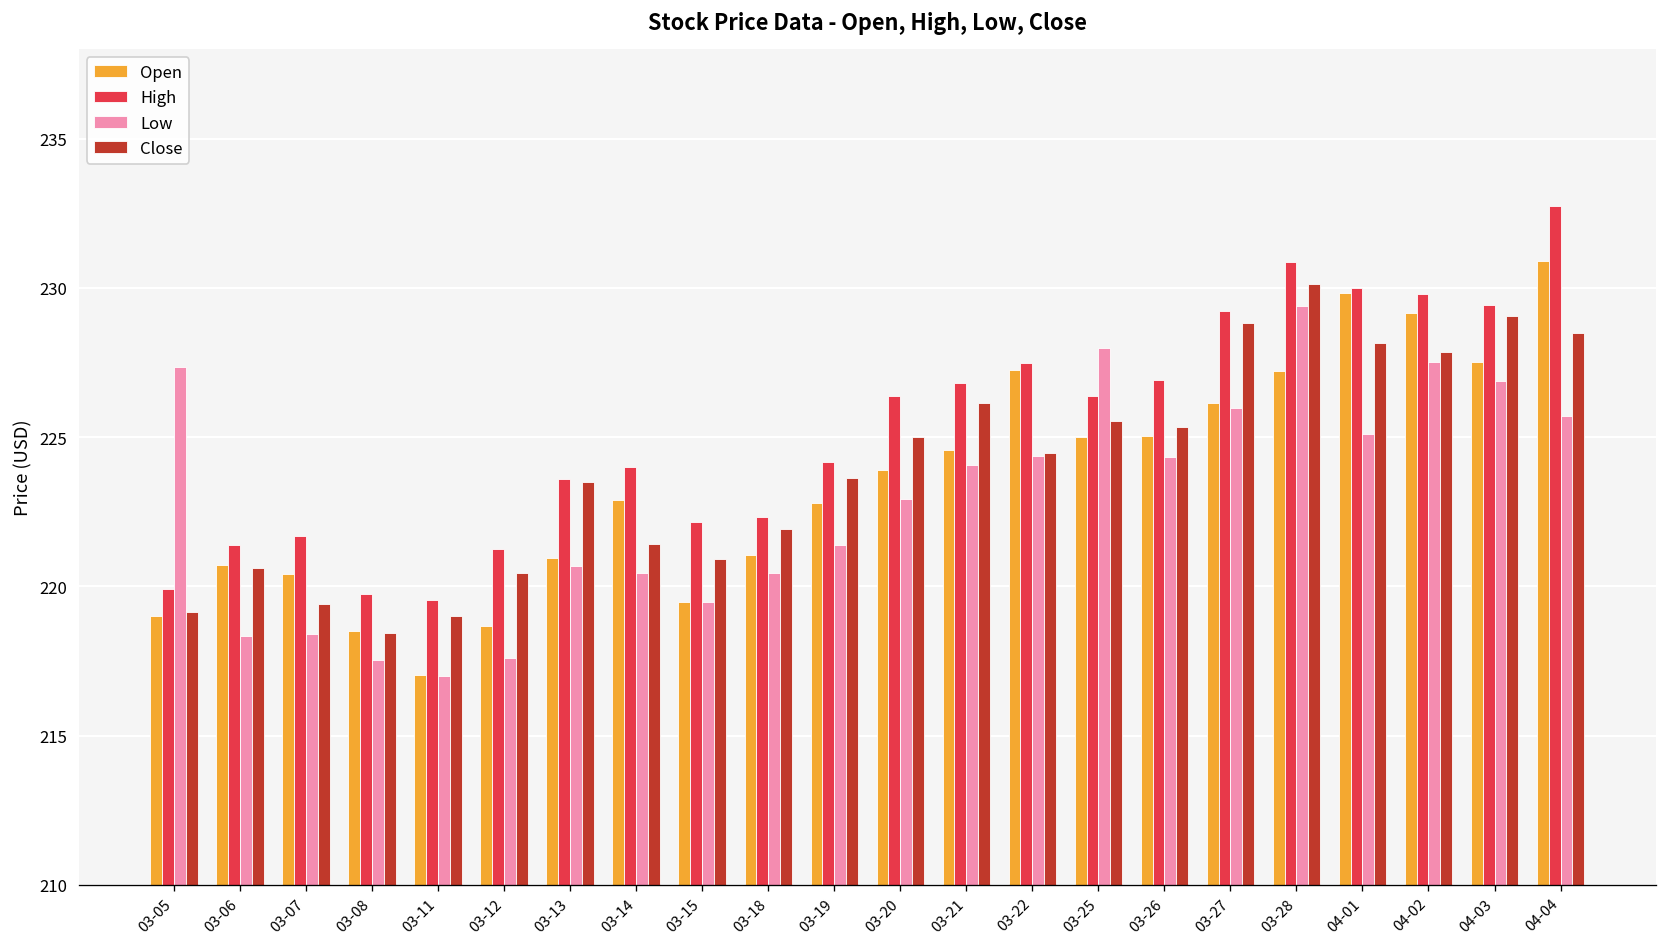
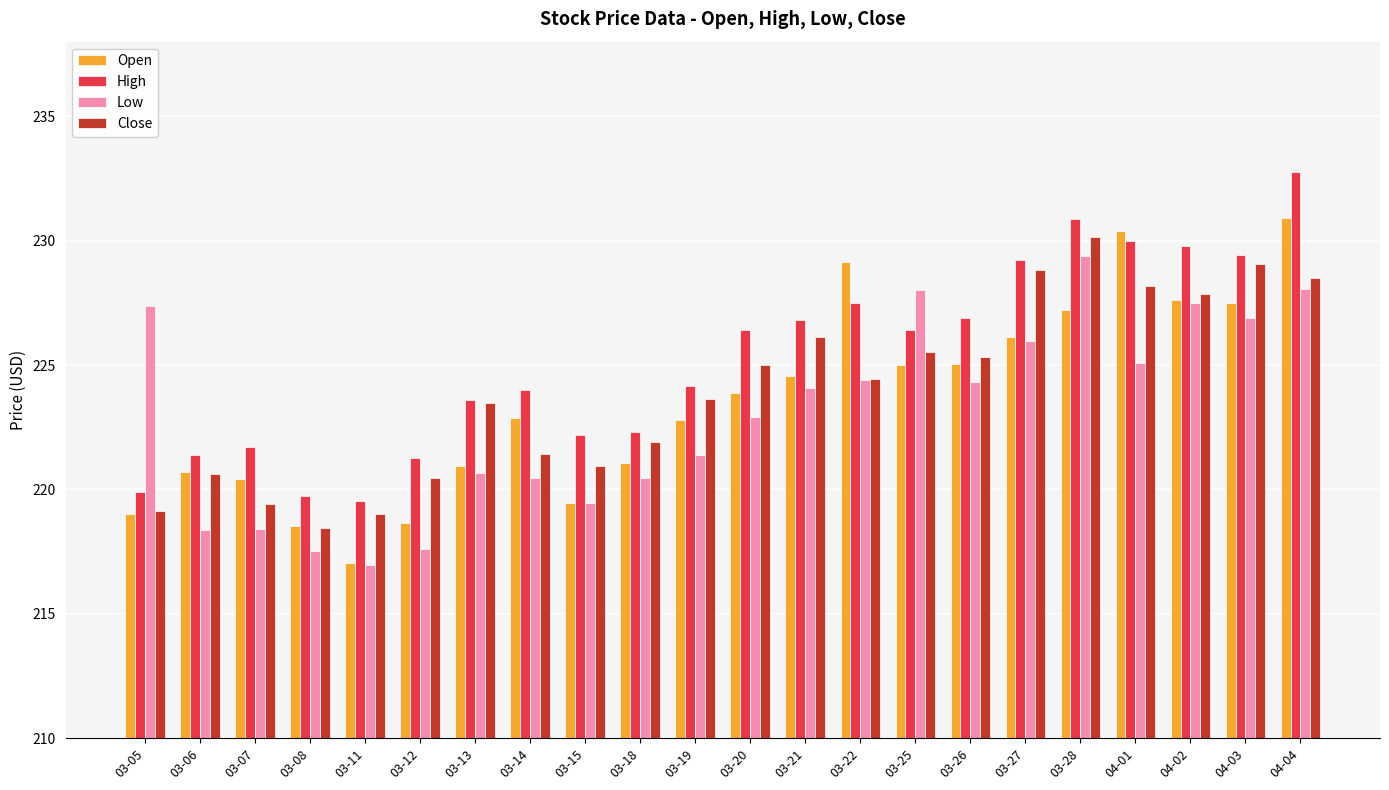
  {
    "Open": {
      "03-05": 219.0,
      "03-06": 220.7,
      "03-07": 220.4,
      "03-08": 218.5,
      "03-11": 217.0,
      "03-12": 218.7,
      "03-13": 221.0,
      "03-14": 222.9,
      "03-15": 219.5,
      "03-18": 221.1,
      "03-19": 222.8,
      "03-20": 223.9,
      "03-21": 224.6,
-     "03-22": 227.3,
+     "03-22": 229.2,
      "03-25": 225.0,
      "03-26": 225.0,
      "03-27": 226.1,
      "03-28": 227.2,
-     "04-01": 229.8,
-     "04-02": 229.2,
+     "04-01": 230.4,
+     "04-02": 227.6,
      "04-03": 227.5,
      "04-04": 230.9
    },
    "Low": {
      "03-05": 227.4,
      "03-06": 218.4,
      "03-07": 218.4,
      "03-08": 217.5,
      "03-11": 217.0,
      "03-12": 217.6,
      "03-13": 220.7,
      "03-14": 220.5,
      "03-15": 219.5,
      "03-18": 220.5,
      "03-19": 221.4,
      "03-20": 222.9,
      "03-21": 224.1,
      "03-22": 224.4,
      "03-25": 228.0,
      "03-26": 224.3,
      "03-27": 226.0,
      "03-28": 229.4,
      "04-01": 225.1,
      "04-02": 227.5,
      "04-03": 226.9,
-     "04-04": 225.7
+     "04-04": 228.0
    }
  }
